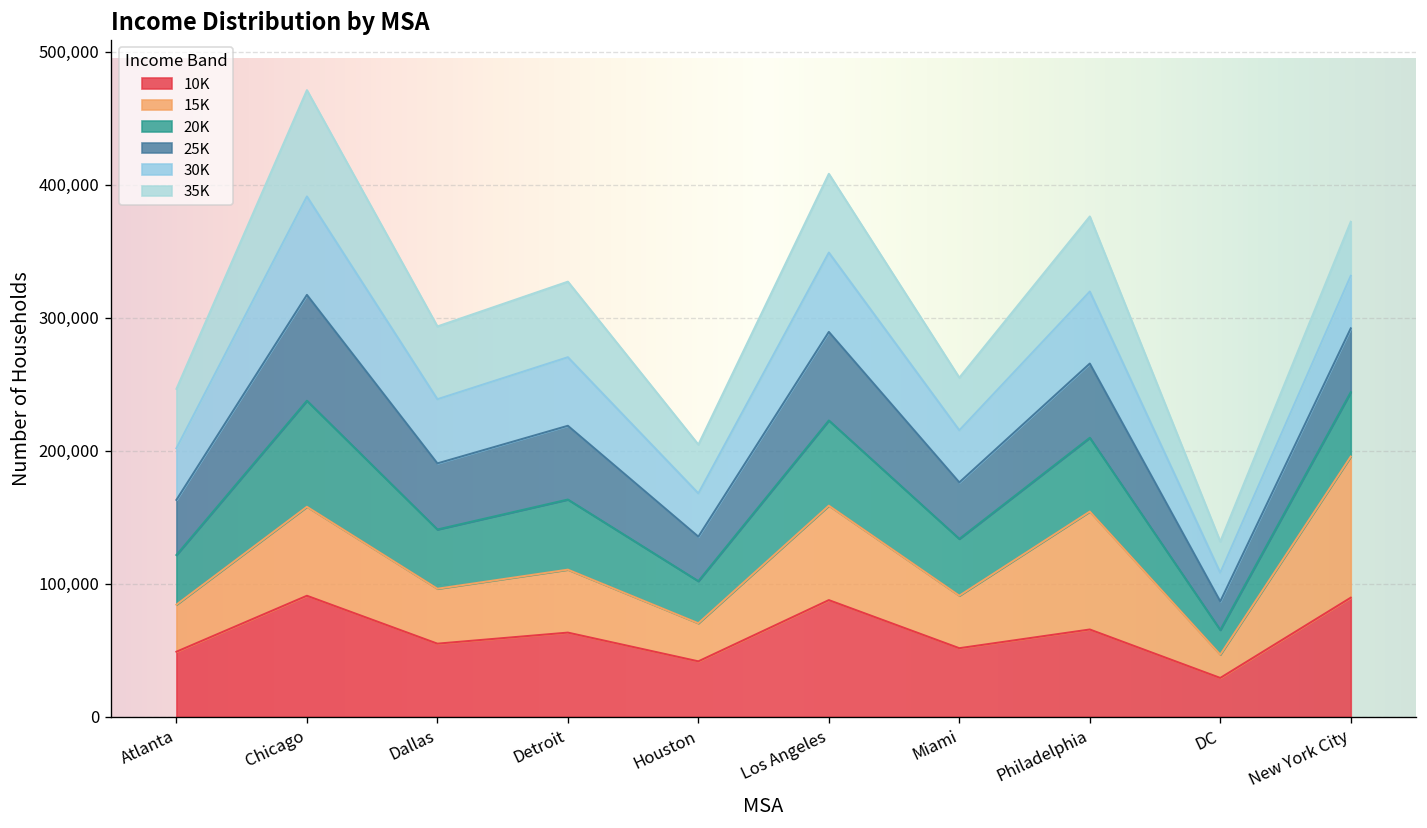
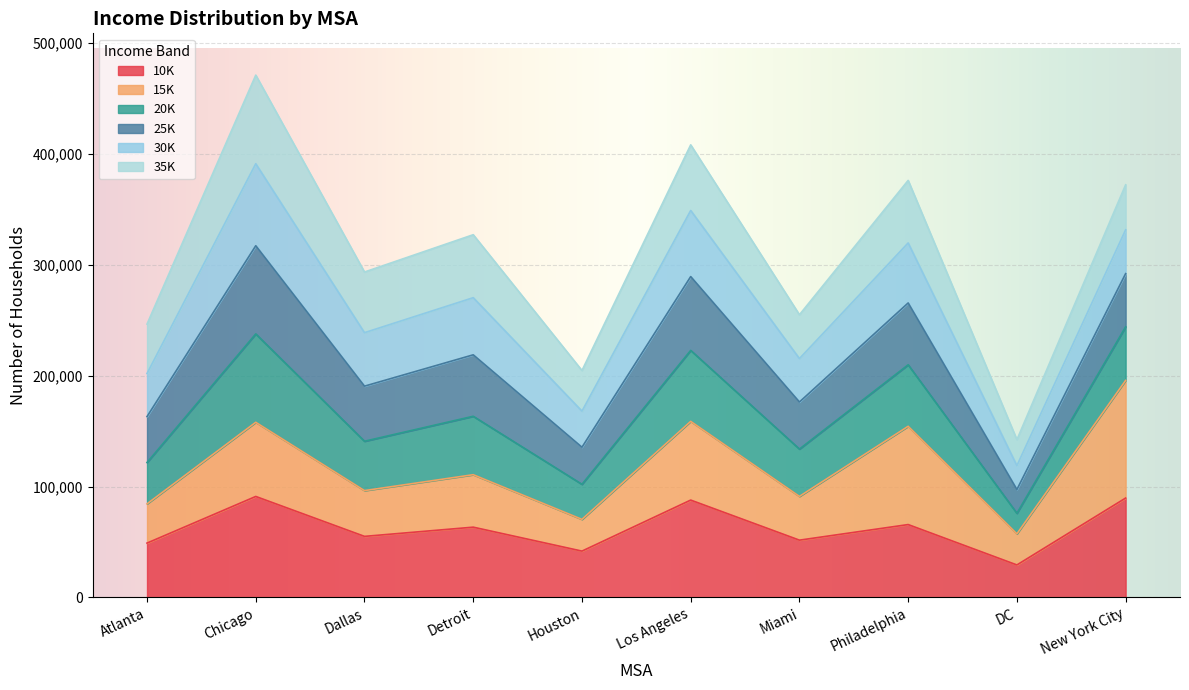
  {
    "10K": {
      "Atlanta": "49,000",
      "Chicago": "91,000",
      "Dallas": "55,000",
      "Detroit": "63,000",
      "Houston": "42,000",
      "Los Angeles": "88,000",
      "Miami": "52,000",
      "Philadelphia": "66,000",
      "DC": "29,000",
      "New York City": "90,000"
    },
    "15K": {
      "Atlanta": "35,000",
      "Chicago": "67,000",
      "Dallas": "41,000",
      "Detroit": "47,000",
      "Houston": "29,000",
      "Los Angeles": "71,000",
      "Miami": "39,000",
      "Philadelphia": "89,000",
-     "DC": "18,000",
+     "DC": "28,000",
      "New York City": "106,000"
    }
  }
